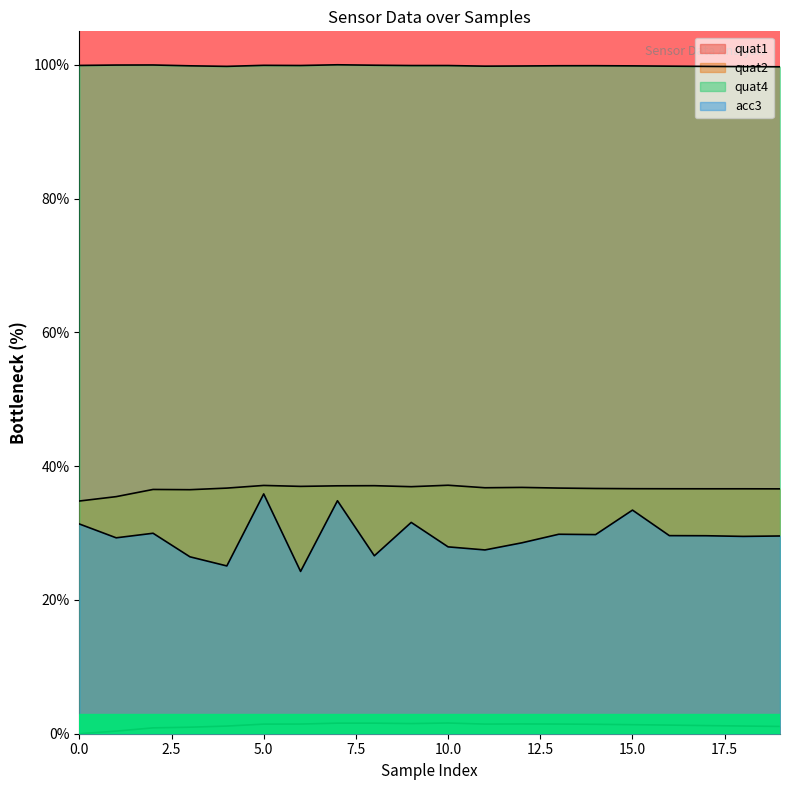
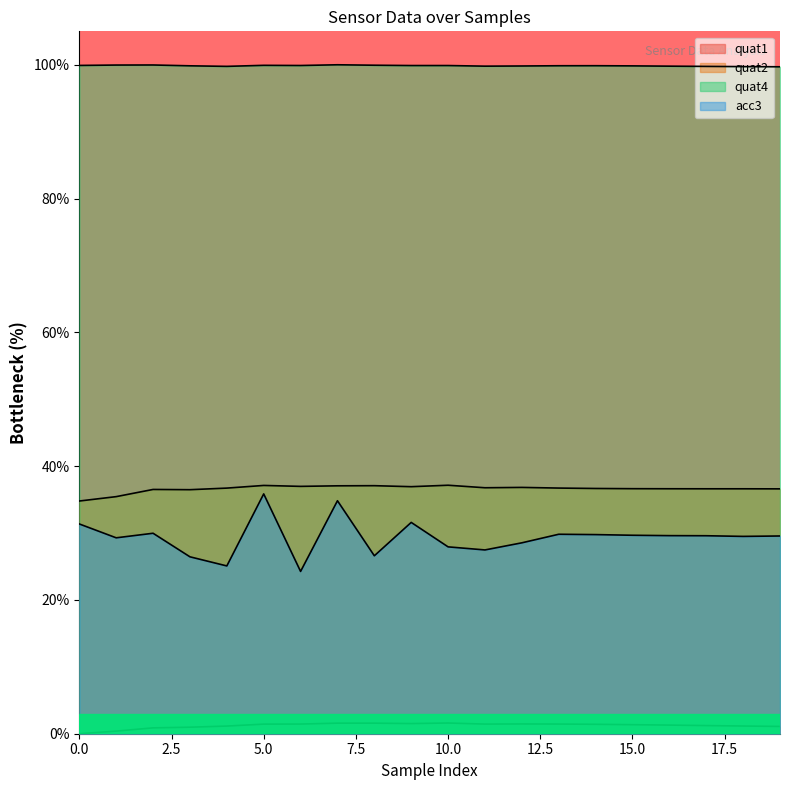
  {
    "quat4": {
      "0.0": "100%",
      "5.0": "100%",
      "10.0": "100%",
      "15.0": "100%"
    },
    "acc3": {
      "0.0": "31%",
      "5.0": "36%",
      "10.0": "28%",
-     "15.0": "33%"
+     "15.0": "30%"
    }
  }
